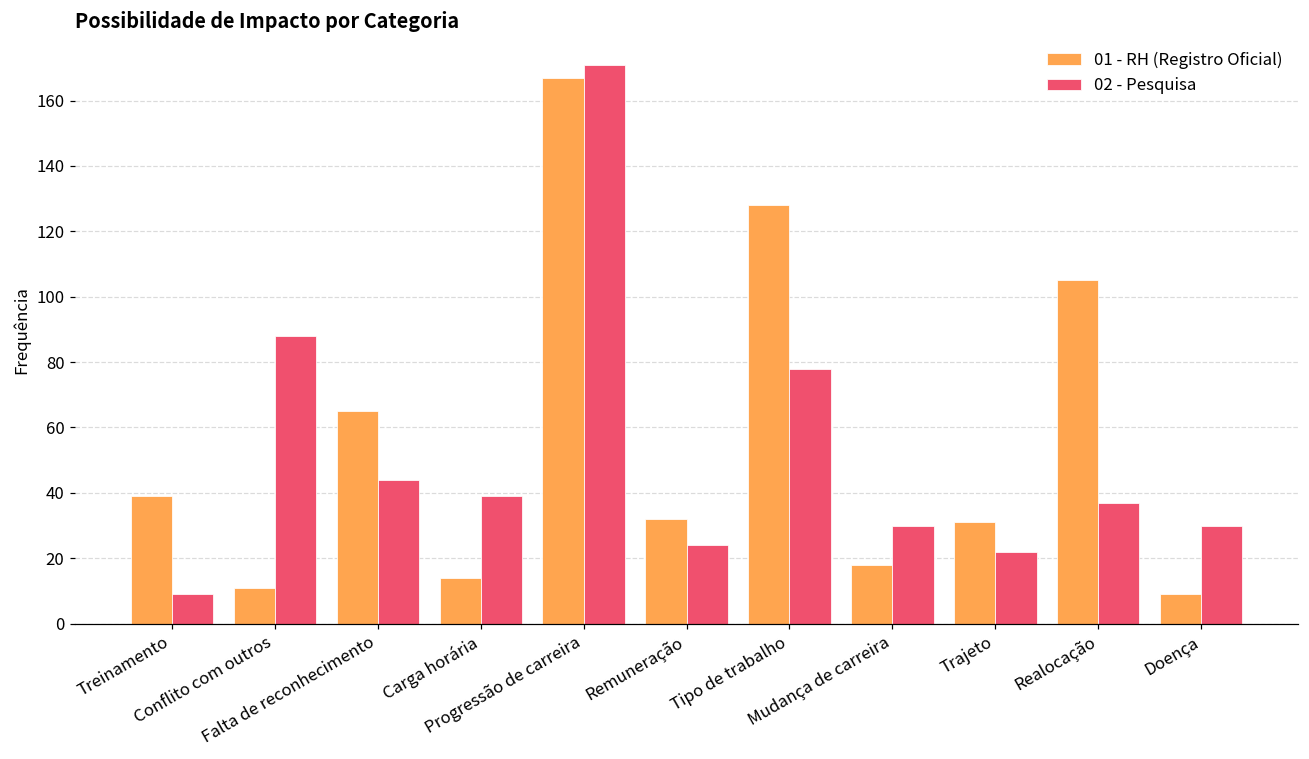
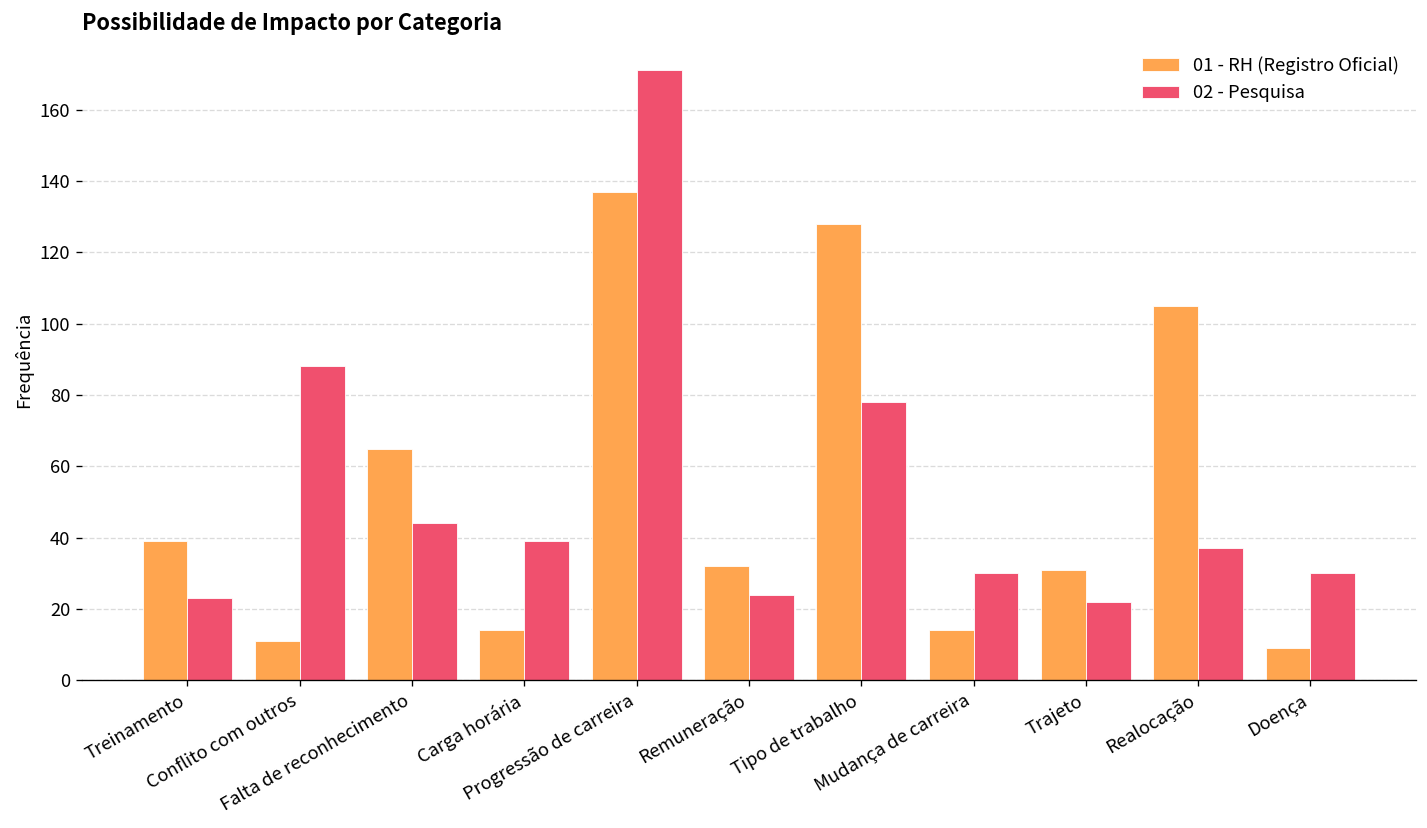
  {
    "01 - RH (Registro Oficial)": {
      "Treinamento": 39,
      "Conflito com outros": 11,
      "Falta de reconhecimento": 65,
      "Carga horária": 14,
-     "Progressão de carreira": 167,
+     "Progressão de carreira": 137,
      "Remuneração": 32,
      "Tipo de trabalho": 128,
-     "Mudança de carreira": 18,
+     "Mudança de carreira": 14,
      "Trajeto": 31,
      "Realocação": 105,
      "Doença": 9
    },
    "02 - Pesquisa": {
-     "Treinamento": 9,
+     "Treinamento": 23,
      "Conflito com outros": 88,
      "Falta de reconhecimento": 44,
      "Carga horária": 39,
      "Progressão de carreira": 171,
      "Remuneração": 24,
      "Tipo de trabalho": 78,
      "Mudança de carreira": 30,
      "Trajeto": 22,
      "Realocação": 37,
      "Doença": 30
    }
  }
